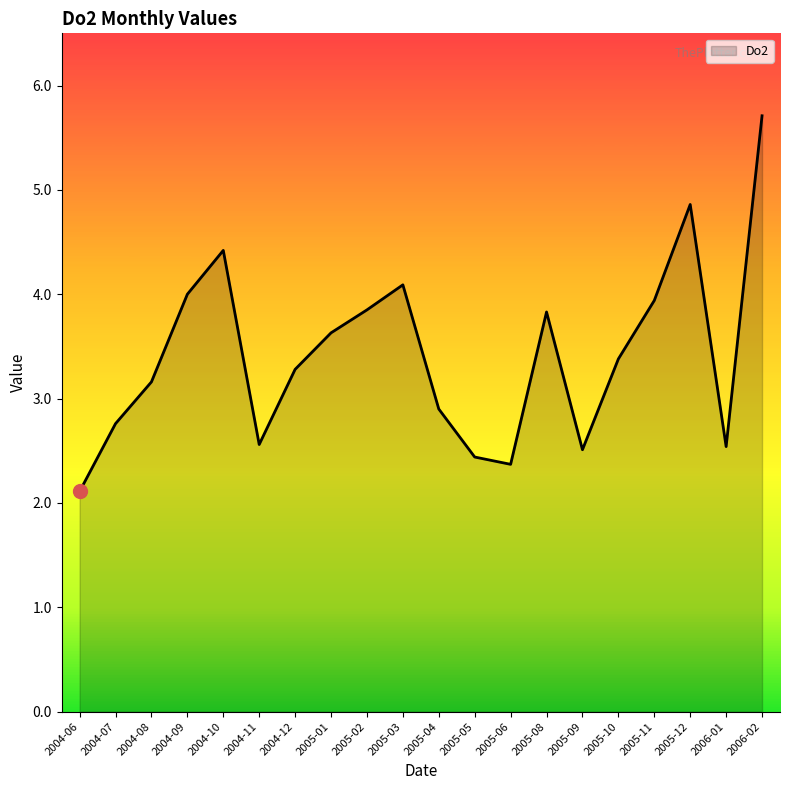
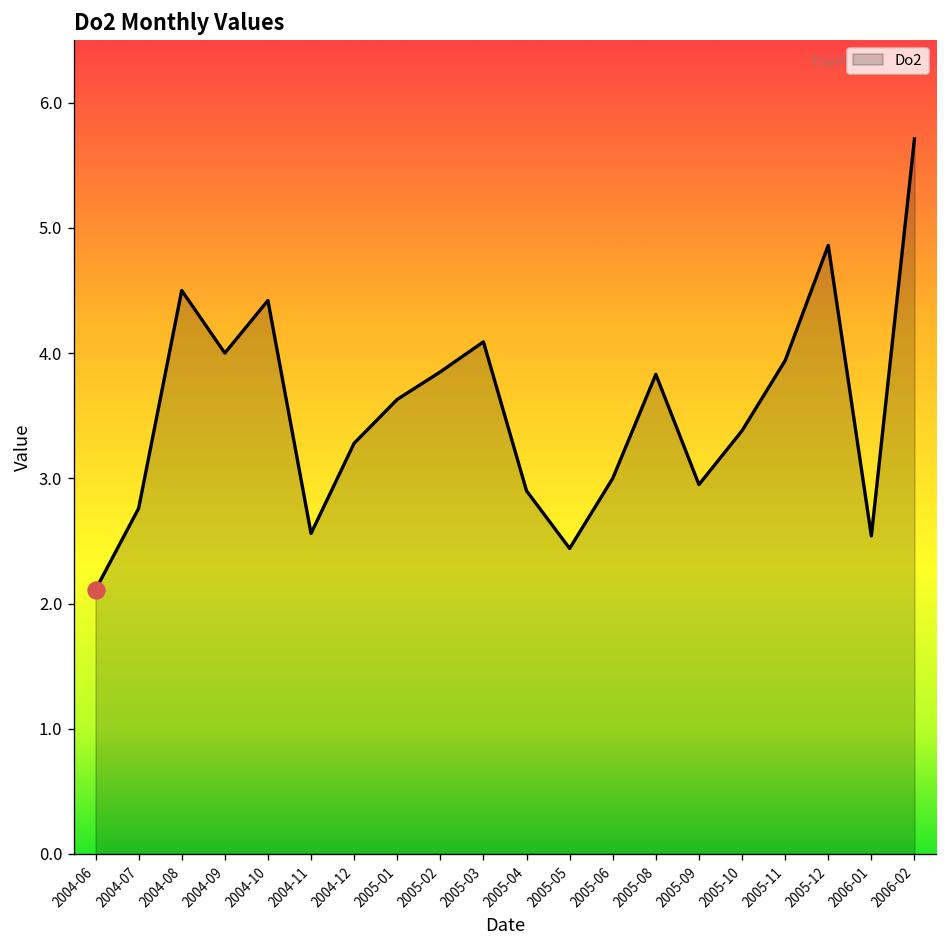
  {
    "Do2": {
      "2004-07": 2.76,
-     "2004-08": 3.16,
+     "2004-08": 4.50,
      "2004-09": 4.00,
      "2004-10": 4.42,
      "2004-11": 2.56,
      "2004-12": 3.28,
      "2005-01": 3.63,
      "2005-02": 3.85,
      "2005-03": 4.09,
      "2005-04": 2.90,
      "2005-05": 2.44,
-     "2005-06": 2.37,
+     "2005-06": 3.00,
      "2005-08": 3.83,
-     "2005-09": 2.51,
+     "2005-09": 2.95,
      "2005-10": 3.38,
      "2005-11": 3.94,
      "2005-12": 4.86,
      "2006-01": 2.54,
      "2006-02": 5.71
    }
  }
